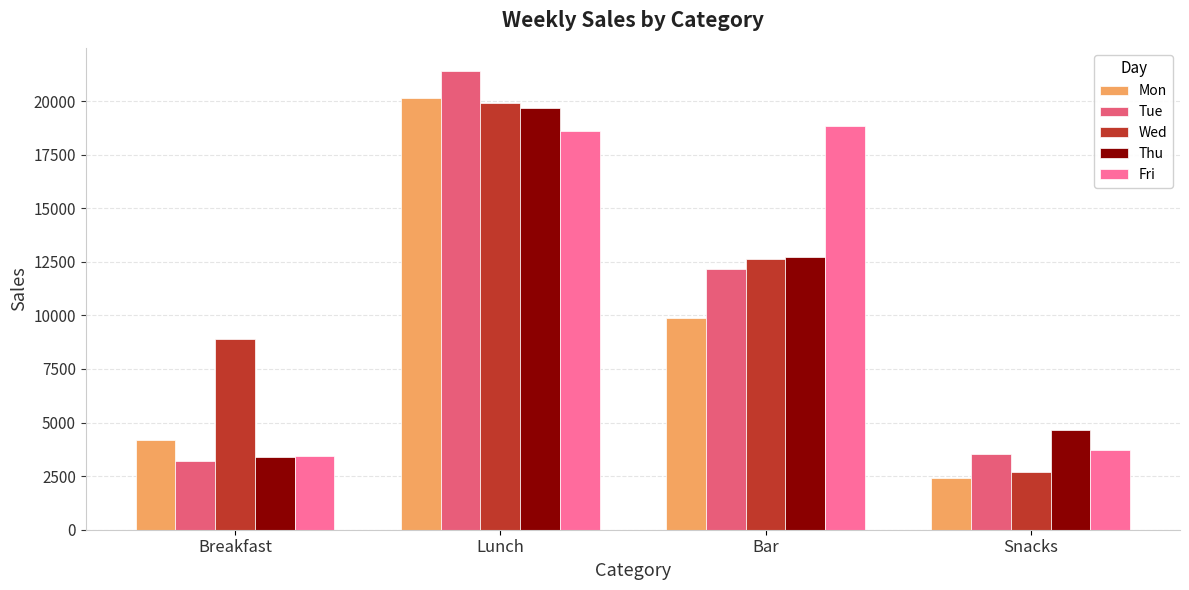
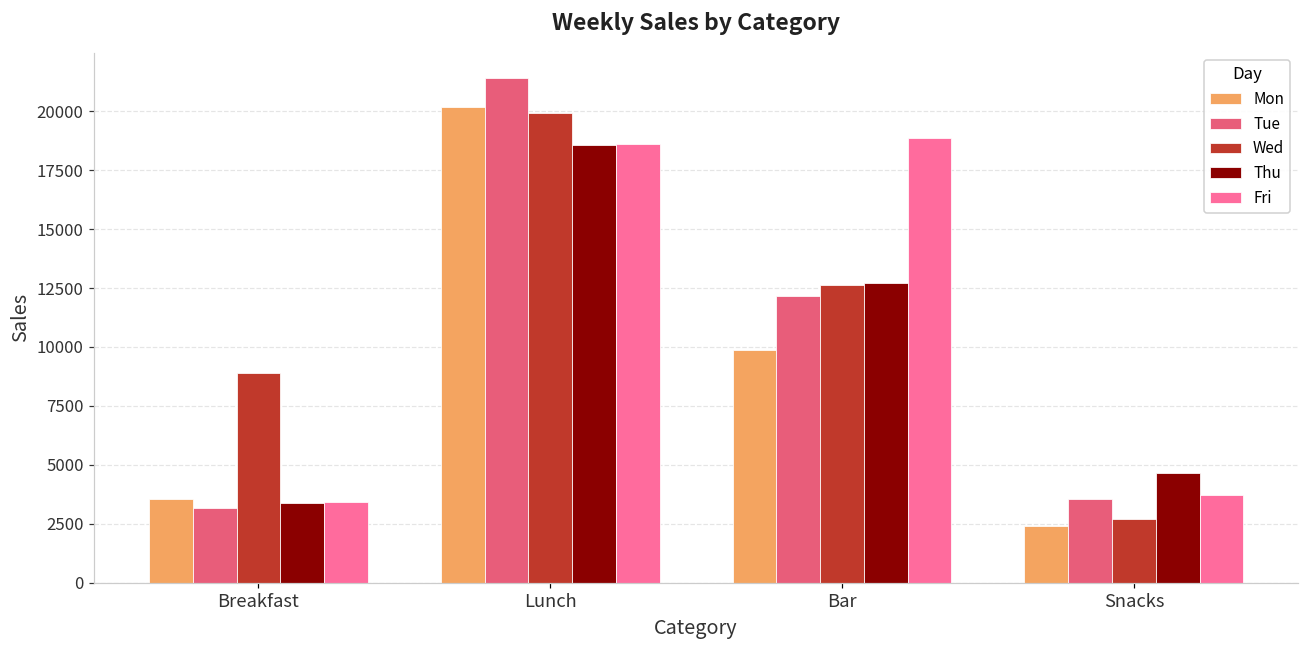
  {
    "Mon": {
-     "Breakfast": 4200,
+     "Breakfast": 3600,
      "Lunch": 20200,
      "Bar": 9900,
      "Snacks": 2400
    },
    "Wed": {
      "Breakfast": 8900,
      "Lunch": 19900,
      "Bar": 12600,
      "Snacks": 2700
    },
    "Thu": {
      "Breakfast": 3400,
-     "Lunch": 19700,
+     "Lunch": 18600,
      "Bar": 12700,
      "Snacks": 4700
    }
  }
